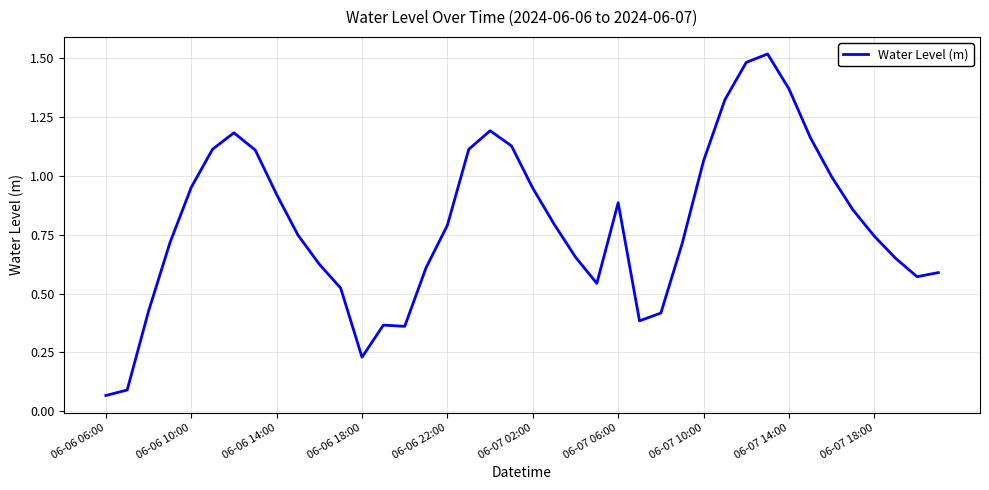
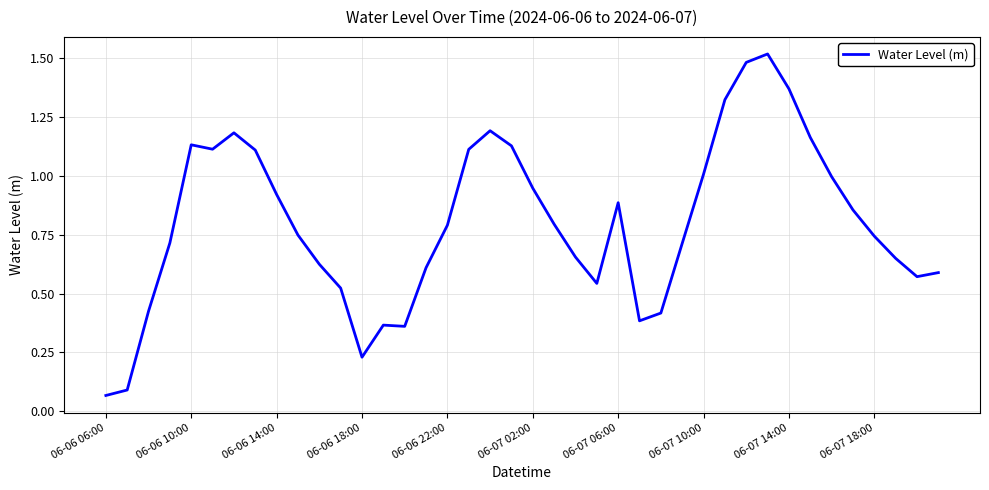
  {
    "06-06 06:00": 0.07,
-   "06-06 10:00": 0.95,
+   "06-06 10:00": 1.13,
    "06-06 14:00": 0.92,
    "06-06 18:00": 0.23,
    "06-06 22:00": 0.79,
    "06-07 02:00": 0.95,
    "06-07 06:00": 0.89,
-   "06-07 10:00": 1.06,
+   "06-07 10:00": 1.01,
    "06-07 14:00": 1.37,
    "06-07 18:00": 0.74
  }
